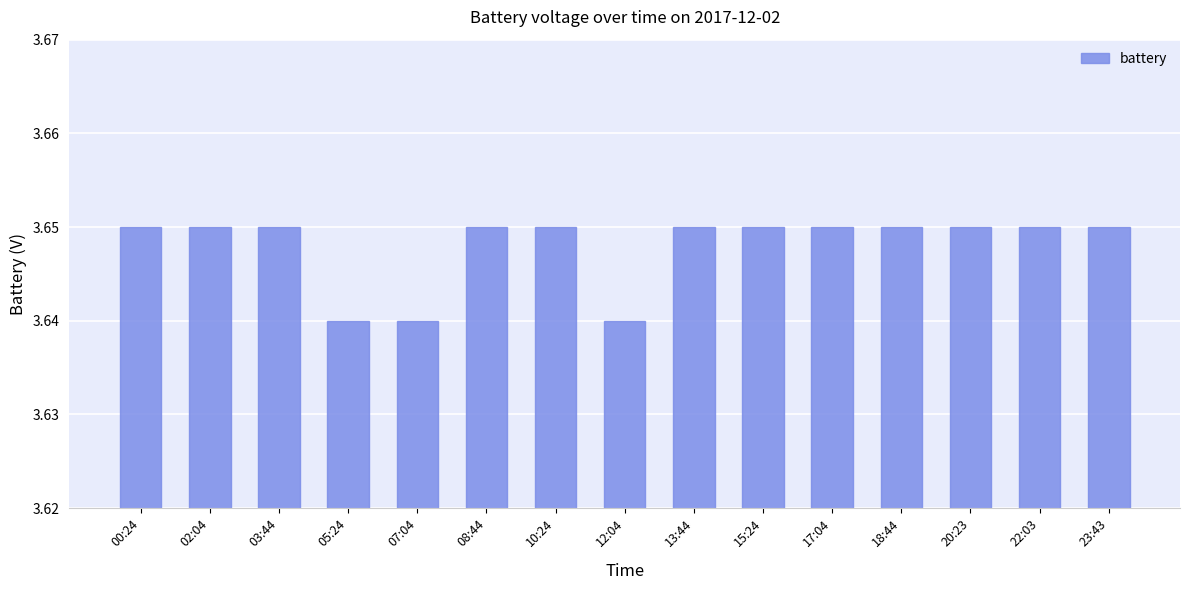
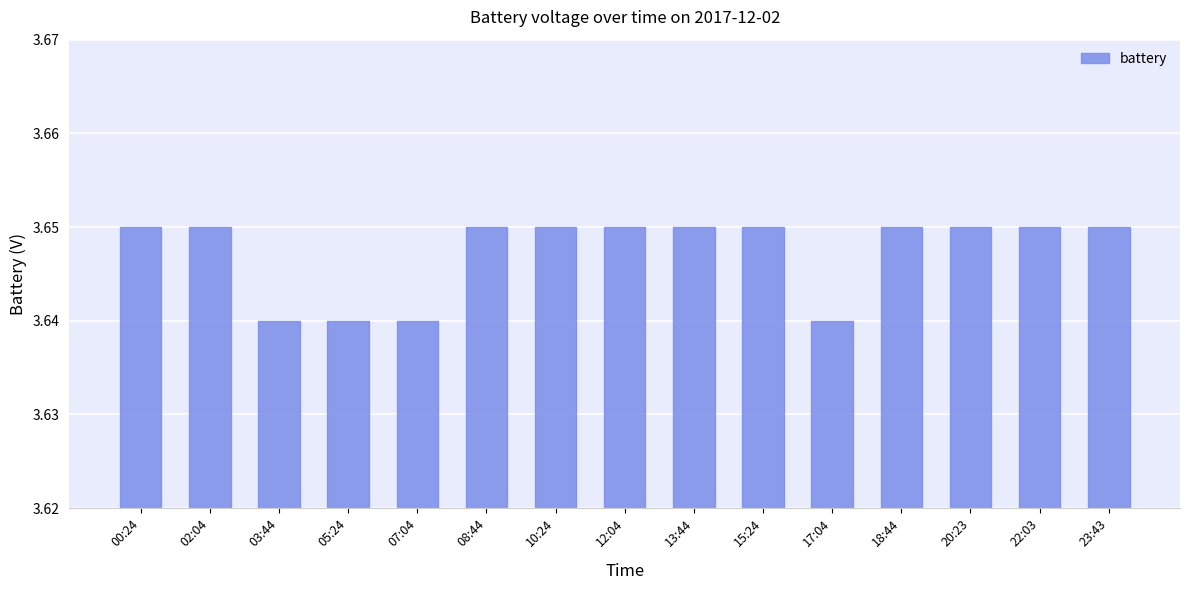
  {
    "00:24": 3.65,
    "02:04": 3.65,
-   "03:44": 3.65,
+   "03:44": 3.64,
    "05:24": 3.64,
    "07:04": 3.64,
    "08:44": 3.65,
    "10:24": 3.65,
-   "12:04": 3.64,
+   "12:04": 3.65,
    "13:44": 3.65,
    "15:24": 3.65,
-   "17:04": 3.65,
+   "17:04": 3.64,
    "18:44": 3.65,
    "20:23": 3.65,
    "22:03": 3.65,
    "23:43": 3.65
  }
